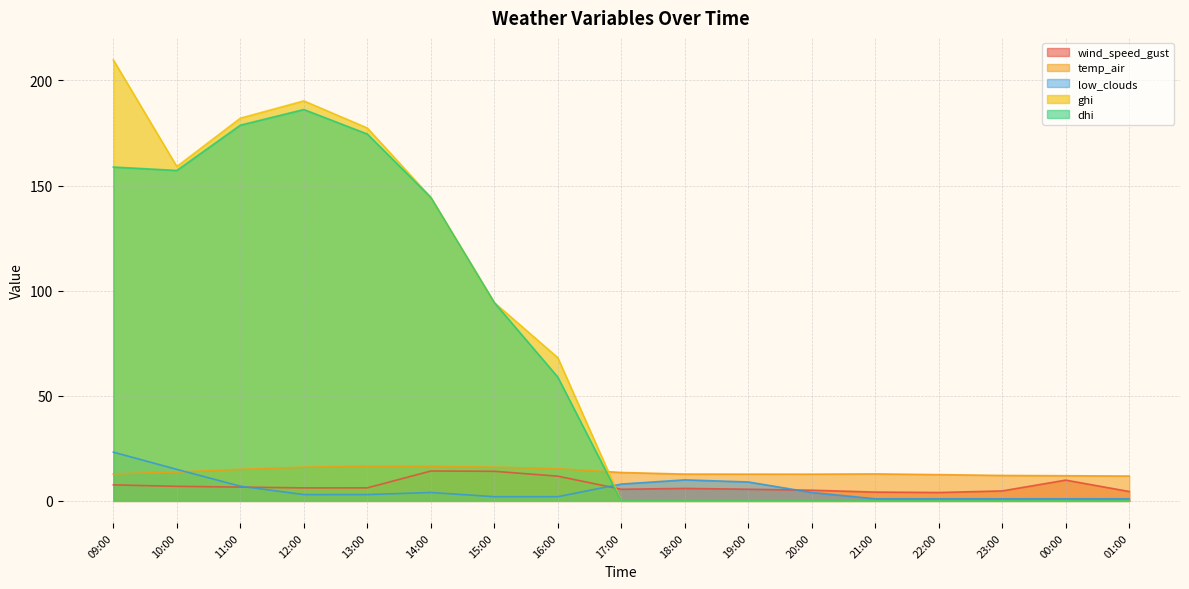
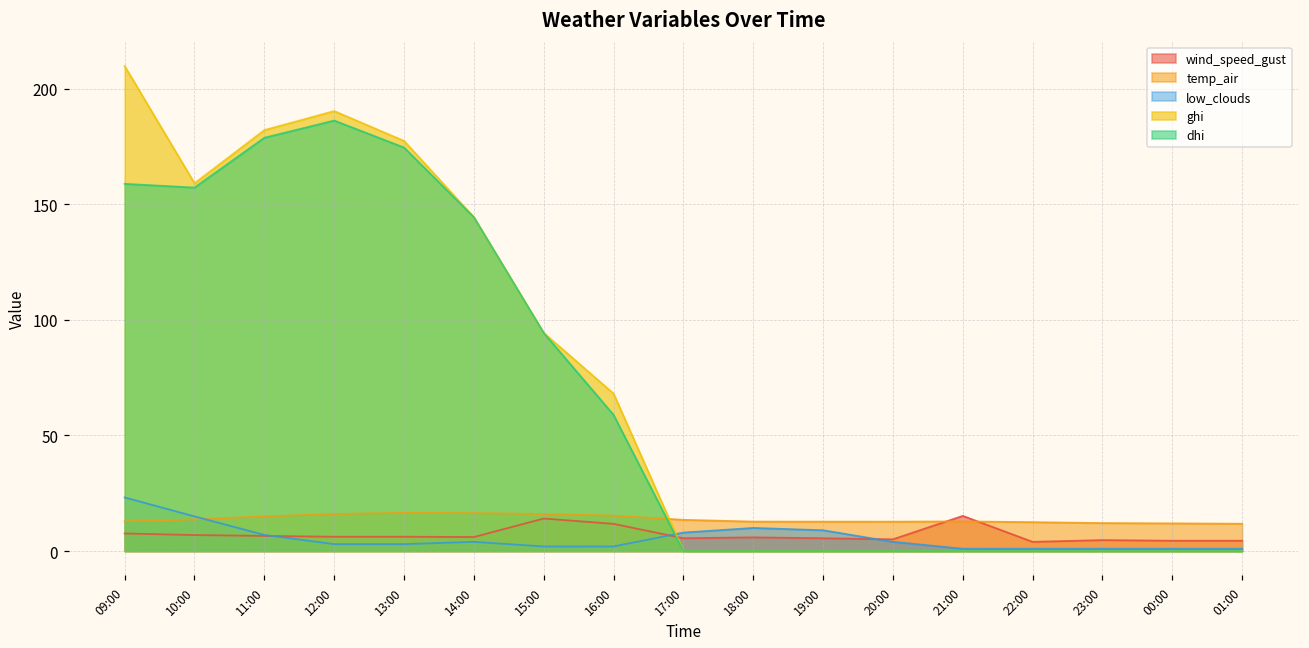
  {
    "wind_speed_gust": {
      "09:00": 8,
      "10:00": 7,
      "12:00": 6,
      "13:00": 6,
-     "14:00": 14,
+     "14:00": 6,
      "15:00": 14,
      "16:00": 12,
      "17:00": 6,
      "18:00": 6,
      "19:00": 6,
-     "21:00": 4,
+     "21:00": 15,
      "22:00": 4,
      "23:00": 5,
-     "00:00": 10,
+     "00:00": 4,
      "01:00": 4
    },
    "low_clouds": {
      "09:00": 23,
      "10:00": 15,
      "12:00": 3,
      "13:00": 3,
      "14:00": 4,
      "15:00": 2,
      "16:00": 2,
      "17:00": 8,
      "18:00": 10,
      "19:00": 9
    },
    "dhi": {
      "09:00": 159,
      "10:00": 157,
      "11:00": 179,
      "12:00": 186,
      "13:00": 174,
      "16:00": 59
    }
  }
